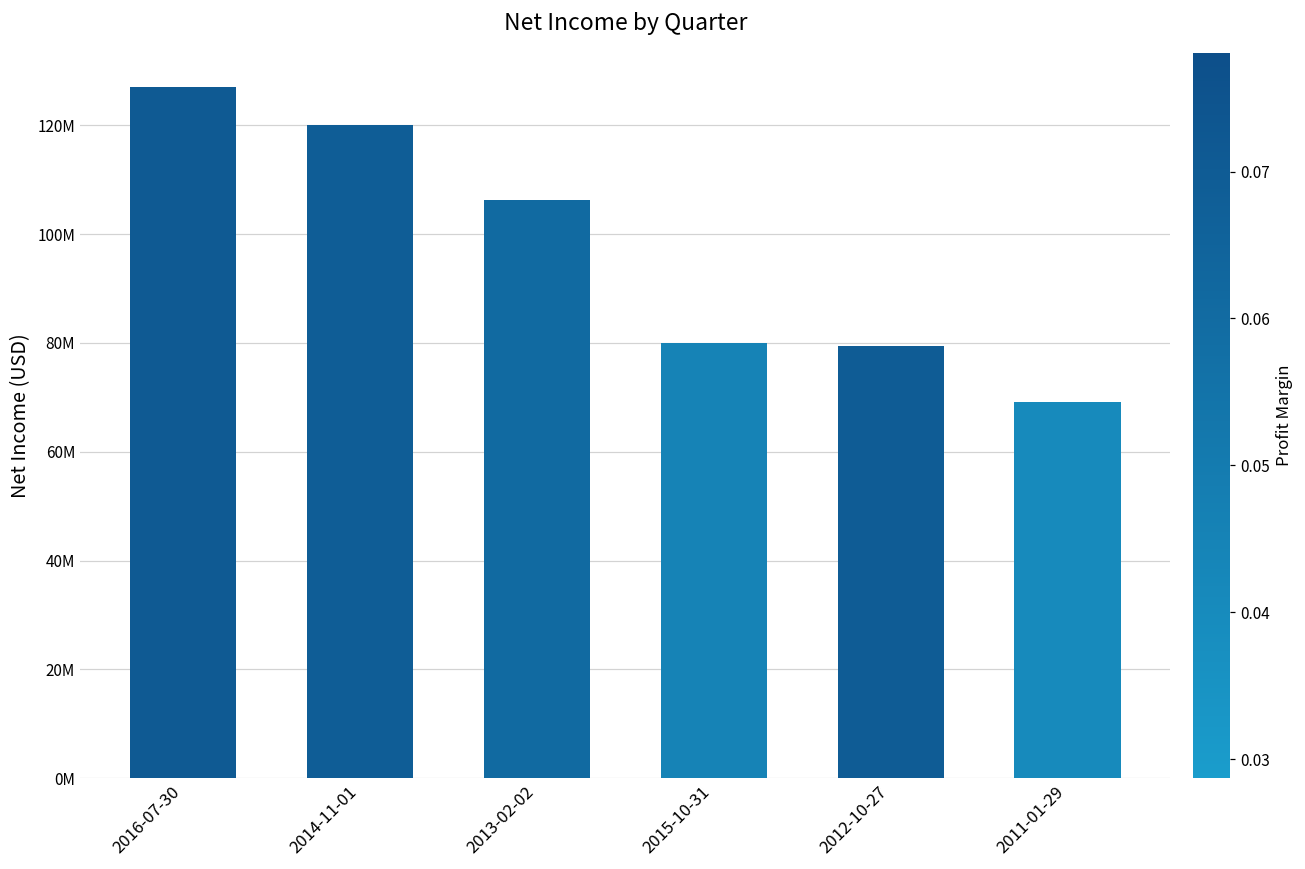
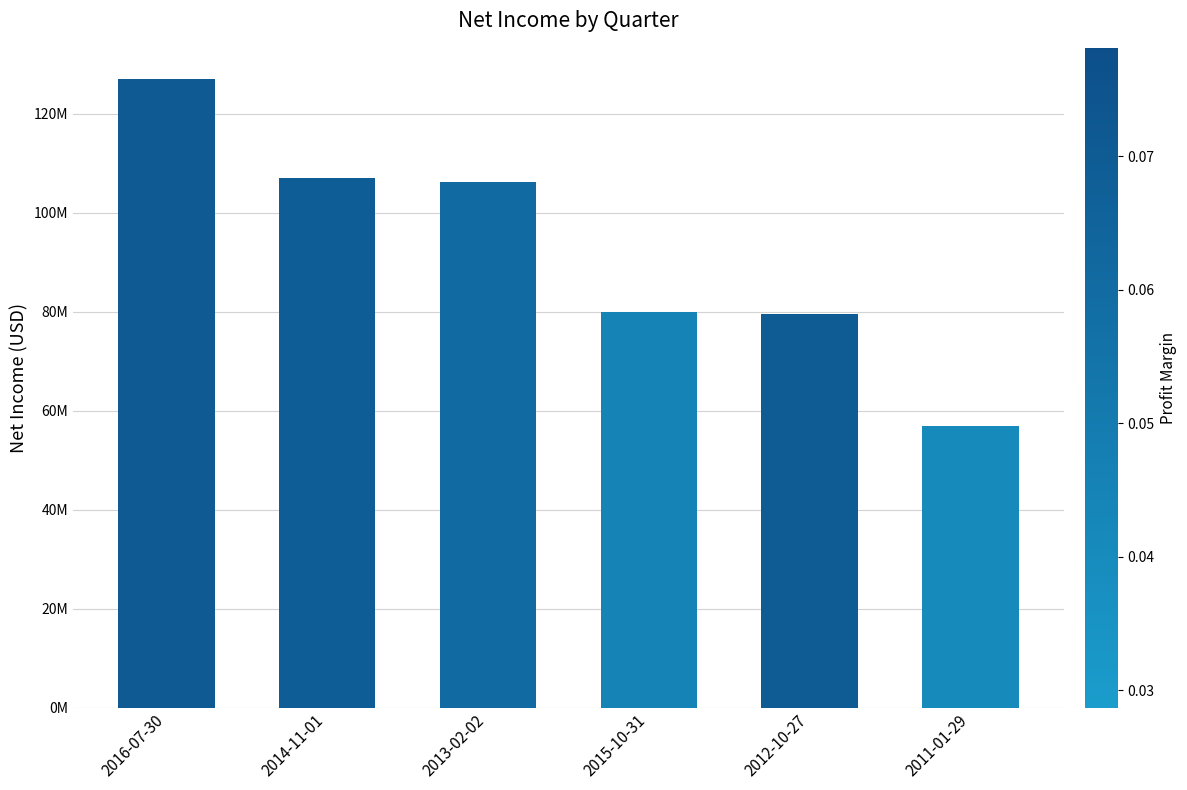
  {
    "2016-07-30": 127000000,
-   "2014-11-01": 120000000,
+   "2014-11-01": 107000000,
    "2013-02-02": 106000000,
    "2015-10-31": 80000000,
    "2012-10-27": 79000000,
-   "2011-01-29": 69000000
+   "2011-01-29": 57000000
  }
